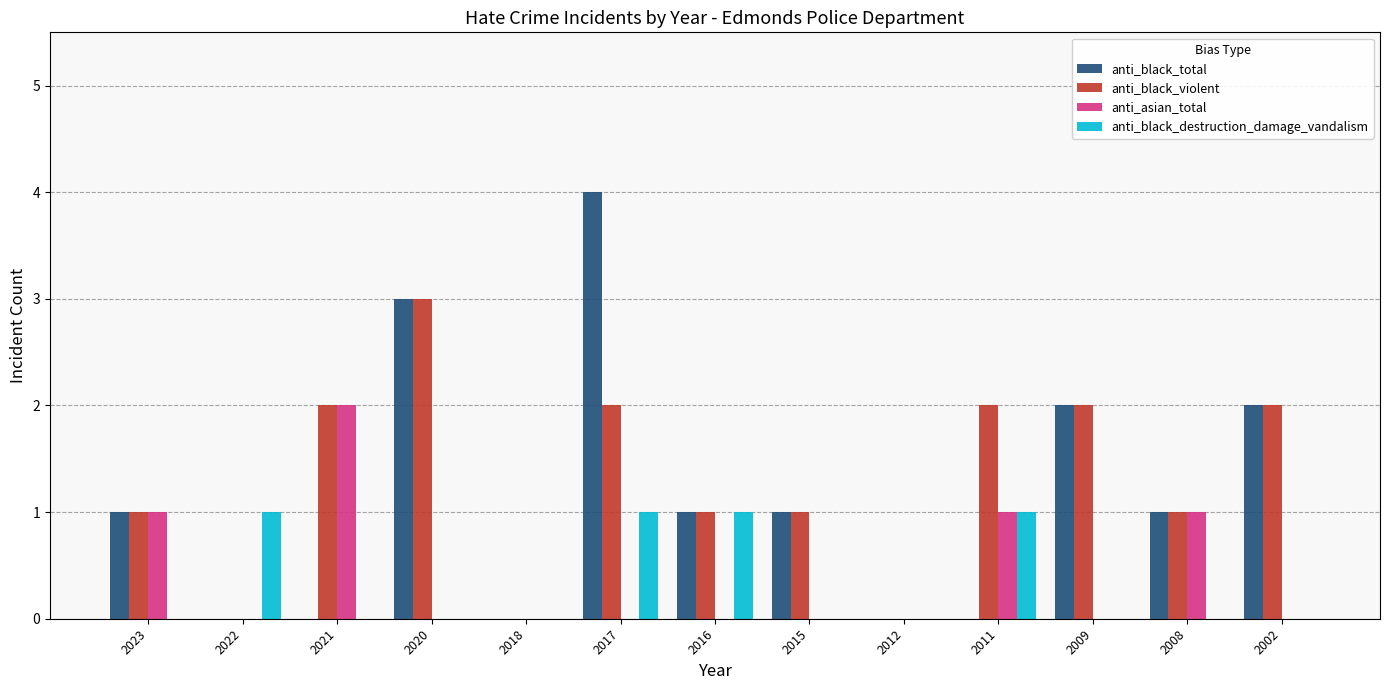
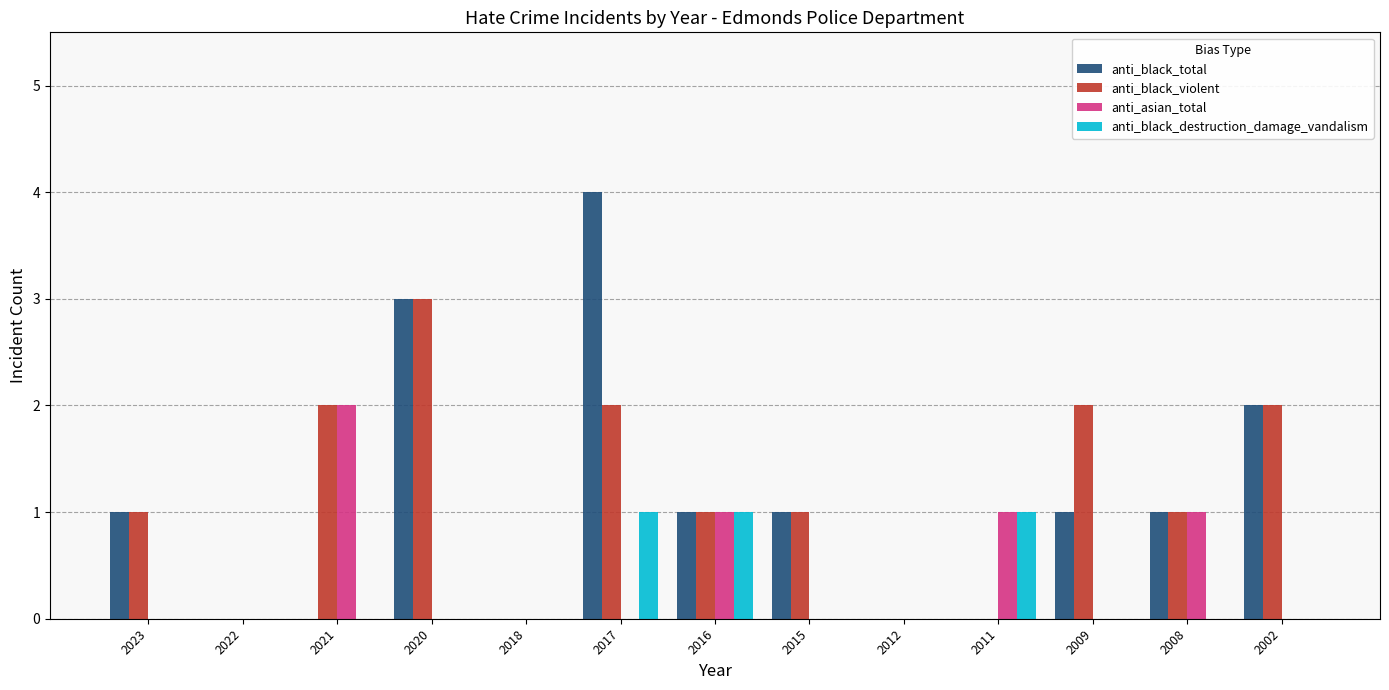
  {
    "anti_black_total": {
      "2023": 1,
      "2022": 0,
      "2021": 0,
      "2020": 3,
      "2018": 0,
      "2017": 4,
      "2016": 1,
      "2015": 1,
      "2012": 0,
      "2011": 0,
-     "2009": 2,
+     "2009": 1,
      "2008": 1,
      "2002": 2
    },
    "anti_black_violent": {
      "2023": 1,
      "2022": 0,
      "2021": 2,
      "2020": 3,
      "2018": 0,
      "2017": 2,
      "2016": 1,
      "2015": 1,
      "2012": 0,
-     "2011": 2,
+     "2011": 0,
      "2009": 2,
      "2008": 1,
      "2002": 2
    },
    "anti_asian_total": {
-     "2023": 1,
+     "2023": 0,
      "2022": 0,
      "2021": 2,
      "2020": 0,
      "2018": 0,
      "2017": 0,
-     "2016": 0,
+     "2016": 1,
      "2015": 0,
      "2012": 0,
      "2011": 1,
      "2009": 0,
      "2008": 1,
      "2002": 0
    },
    "anti_black_destruction_damage_vandalism": {
      "2023": 0,
-     "2022": 1,
+     "2022": 0,
      "2021": 0,
      "2020": 0,
      "2018": 0,
      "2017": 1,
      "2016": 1,
      "2015": 0,
      "2012": 0,
      "2011": 1,
      "2009": 0,
      "2008": 0,
      "2002": 0
    }
  }
